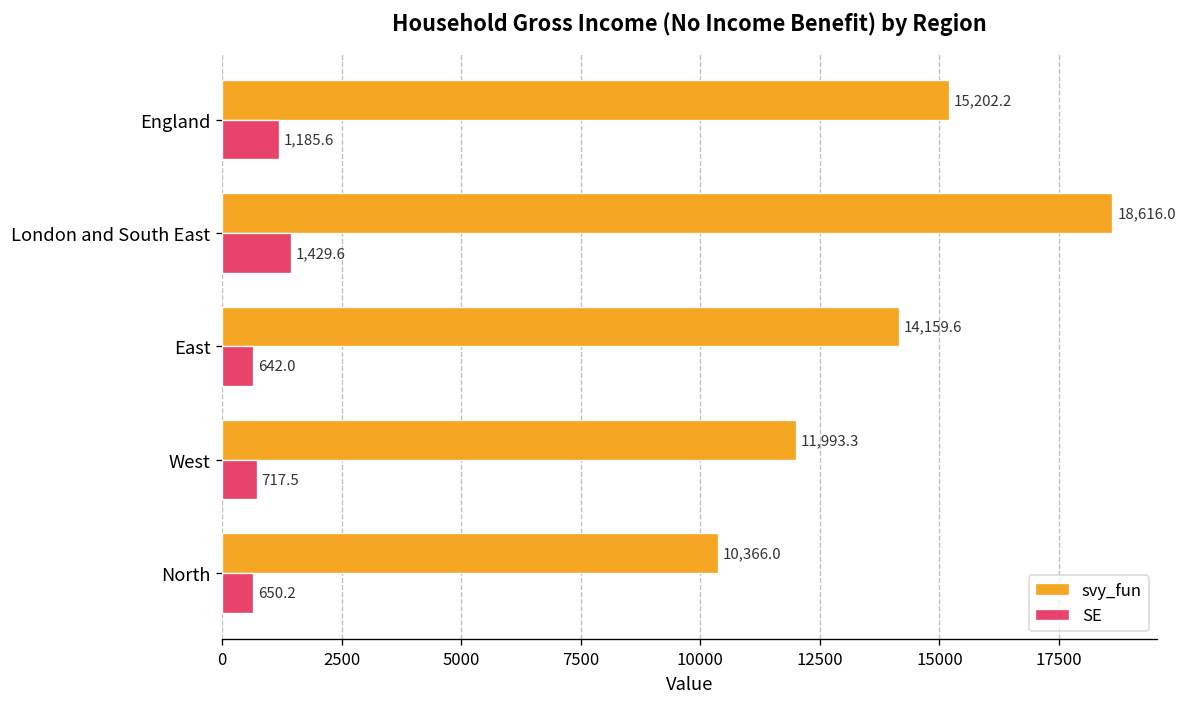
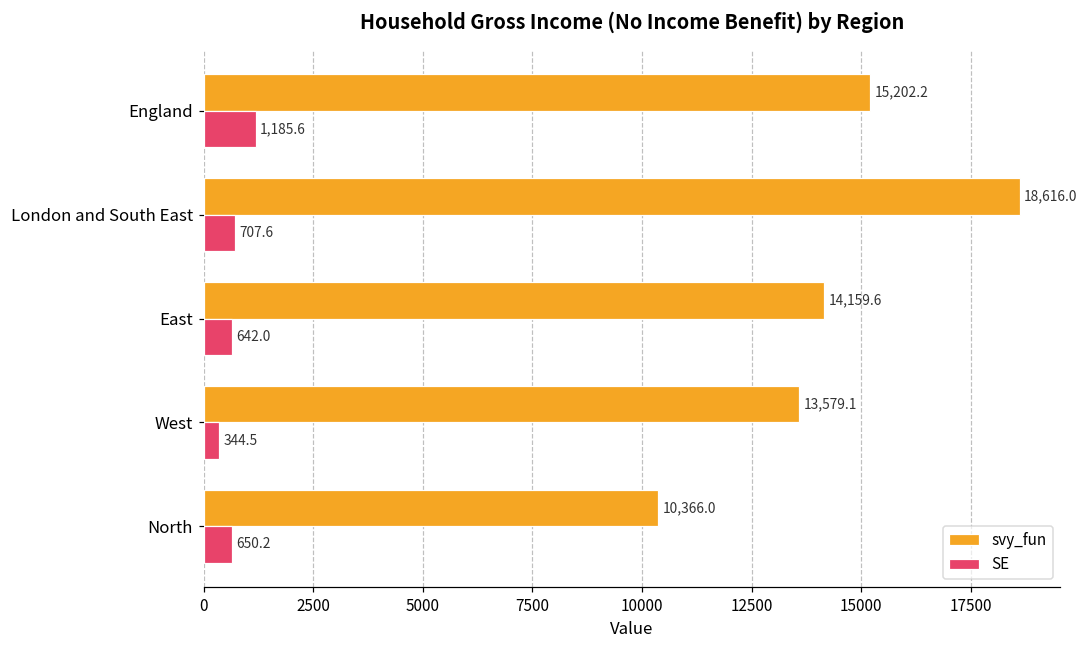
  {
    "svy_fun": {
      "England": "15,202.2",
      "London and South East": "18,616.0",
      "East": "14,159.6",
-     "West": "11,993.3",
+     "West": "13,579.1",
      "North": "10,366.0"
    },
    "SE": {
      "England": "1,185.6",
-     "London and South East": "1,429.6",
+     "London and South East": "707.6",
      "East": "642.0",
-     "West": "717.5",
+     "West": "344.5",
      "North": "650.2"
    }
  }
